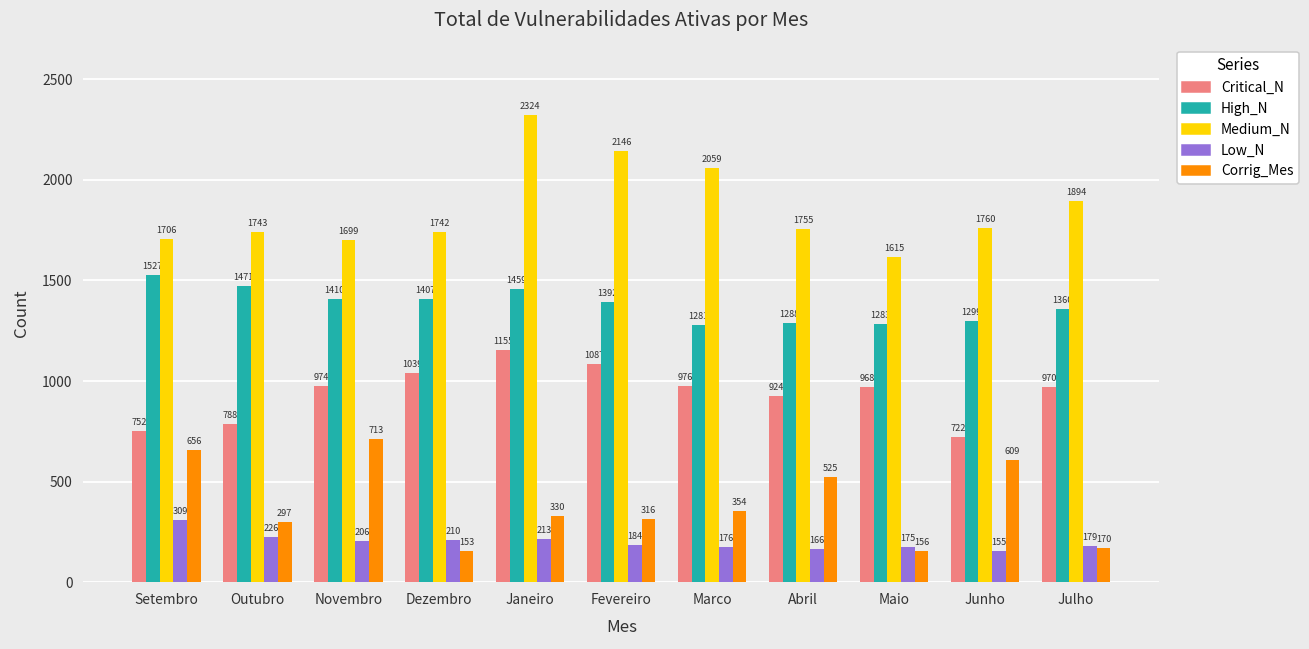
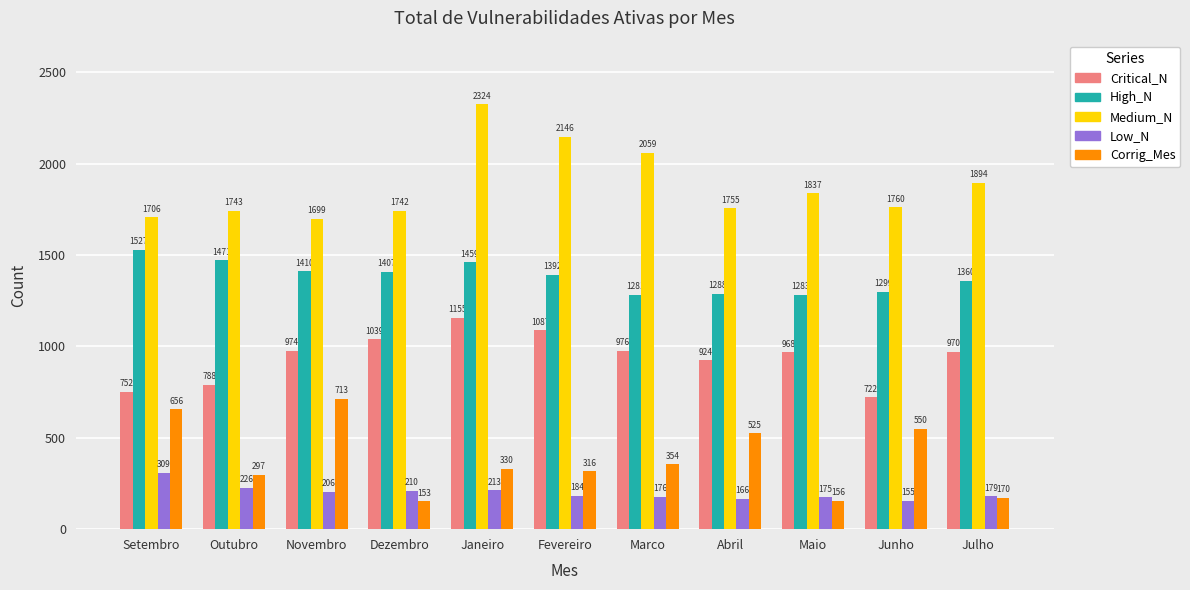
  {
    "Critical_N": {
      "Setembro": 752,
      "Outubro": 788,
      "Novembro": 974,
      "Dezembro": 1039,
      "Janeiro": 1155,
      "Fevereiro": 1087,
      "Marco": 976,
      "Abril": 924,
      "Maio": 968,
      "Junho": 722,
      "Julho": 970
    },
    "High_N": {
      "Setembro": 1527,
      "Outubro": 1471,
      "Novembro": 1410,
      "Dezembro": 1407,
      "Janeiro": 1459,
      "Fevereiro": 1392,
      "Marco": 1281,
      "Abril": 1288,
      "Maio": 1283,
      "Junho": 1299,
      "Julho": 1360
    },
    "Medium_N": {
      "Setembro": 1706,
      "Outubro": 1743,
      "Novembro": 1699,
      "Dezembro": 1742,
      "Janeiro": 2324,
      "Fevereiro": 2146,
      "Marco": 2059,
      "Abril": 1755,
-     "Maio": 1615,
+     "Maio": 1837,
      "Junho": 1760,
      "Julho": 1894
    },
    "Low_N": {
      "Setembro": 309,
      "Outubro": 226,
      "Novembro": 206,
      "Dezembro": 210,
      "Janeiro": 213,
      "Fevereiro": 184,
      "Marco": 176,
      "Abril": 166,
      "Maio": 175,
      "Junho": 155,
      "Julho": 179
    },
    "Corrig_Mes": {
      "Setembro": 656,
      "Outubro": 297,
      "Novembro": 713,
      "Dezembro": 153,
      "Janeiro": 330,
      "Fevereiro": 316,
      "Marco": 354,
      "Abril": 525,
      "Maio": 156,
-     "Junho": 609,
+     "Junho": 550,
      "Julho": 170
    }
  }
